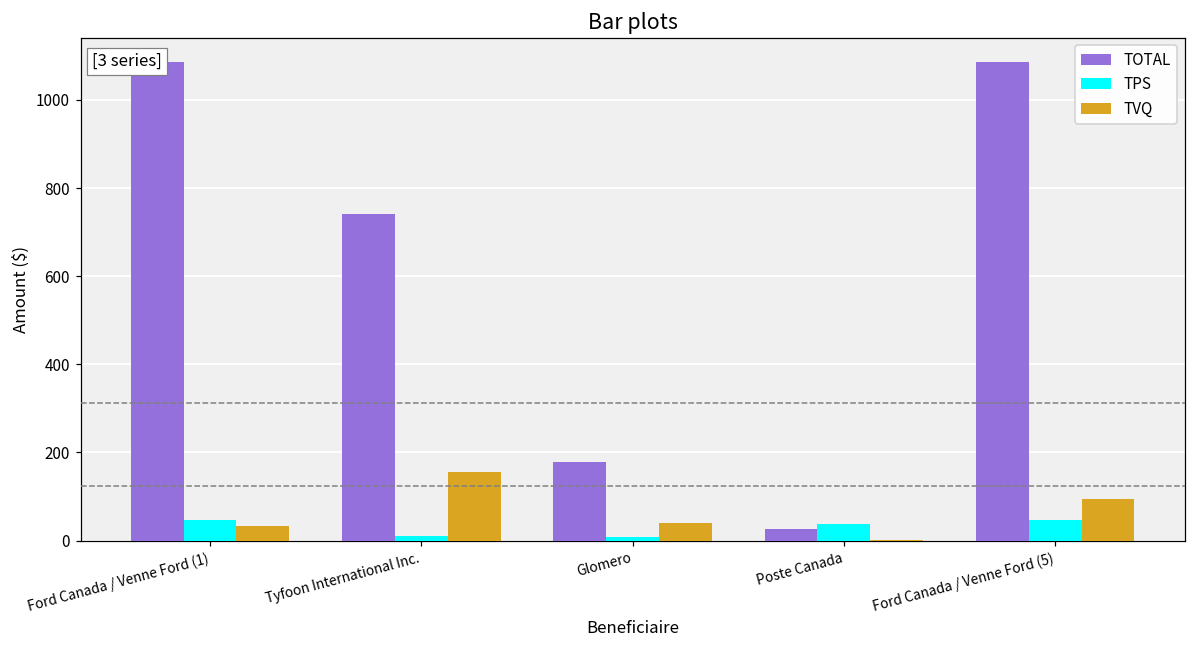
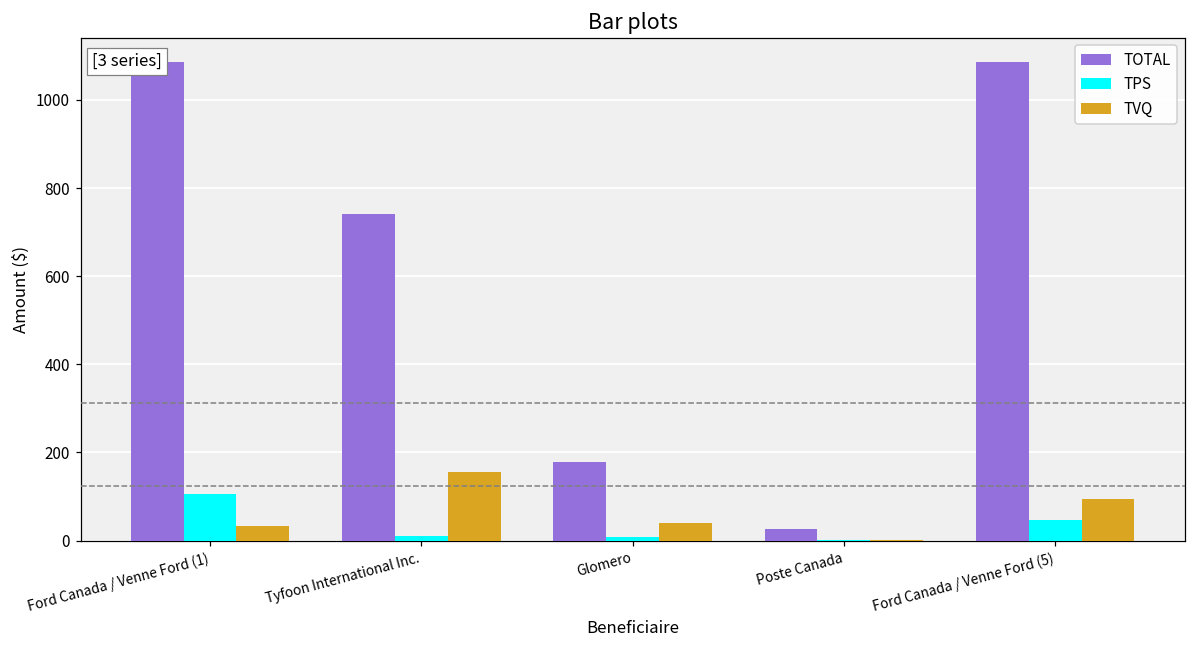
  {
    "TOTAL": {
      "Tyfoon International Inc.": 740,
      "Glomero": 180,
      "Poste Canada": 30,
      "Ford Canada / Venne Ford (5)": 1090
    },
    "TPS": {
-     "Ford Canada / Venne Ford (1)": 50,
+     "Ford Canada / Venne Ford (1)": 110,
      "Tyfoon International Inc.": 10,
      "Glomero": 10,
-     "Poste Canada": 40,
+     "Poste Canada": 0,
      "Ford Canada / Venne Ford (5)": 50
    },
    "TVQ": {
      "Ford Canada / Venne Ford (1)": 30,
      "Tyfoon International Inc.": 160,
      "Glomero": 40,
      "Ford Canada / Venne Ford (5)": 90
    }
  }
